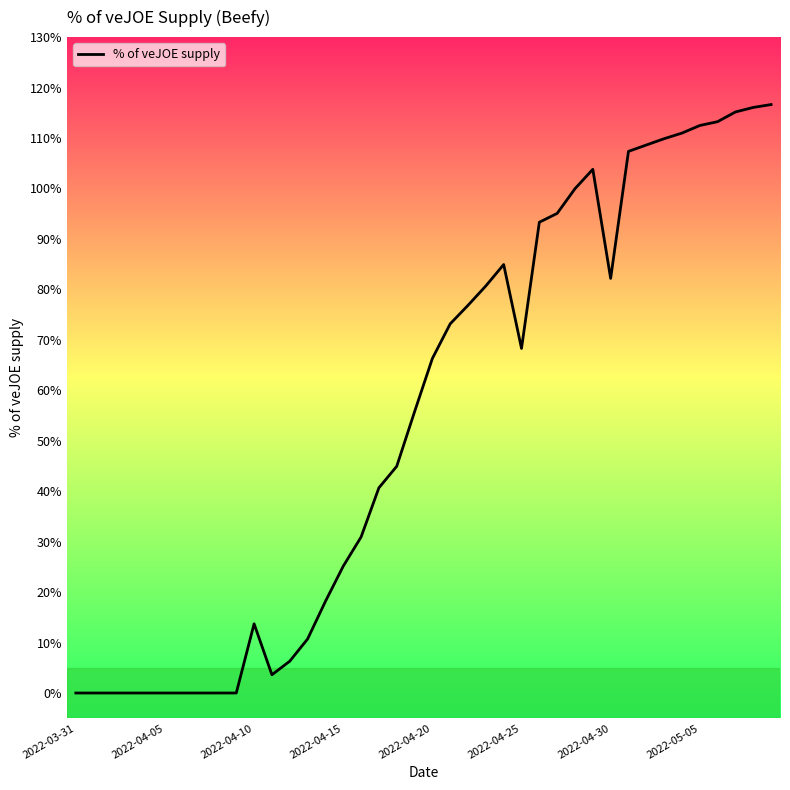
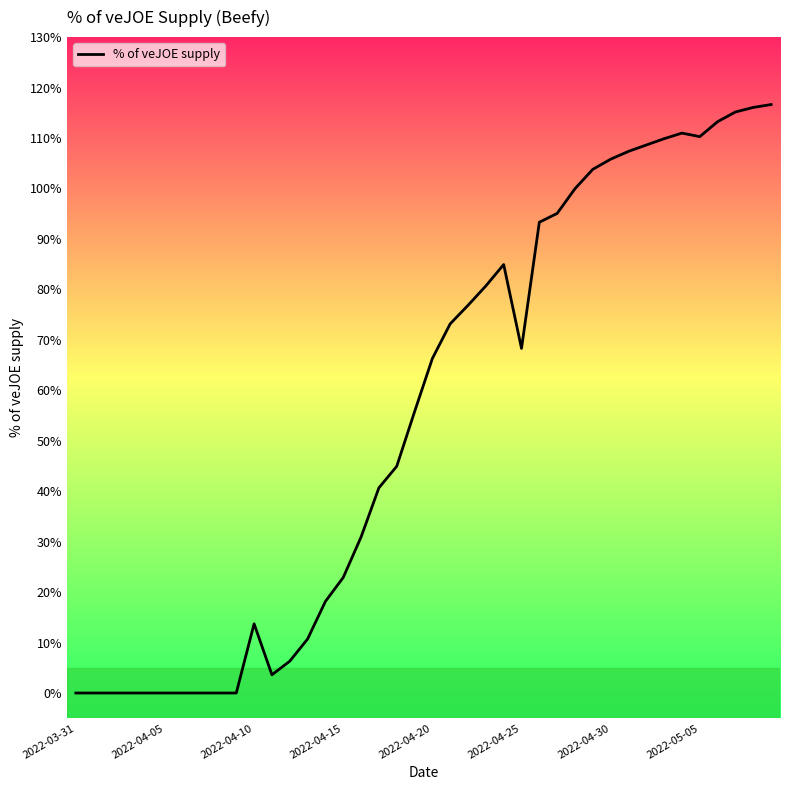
  {
    "2022-04-10": "14%",
-   "2022-04-15": "25%",
+   "2022-04-15": "23%",
    "2022-04-20": "66%",
    "2022-04-25": "68%",
-   "2022-04-30": "82%",
-   "2022-05-05": "112%"
+   "2022-04-30": "106%",
+   "2022-05-05": "110%"
  }
